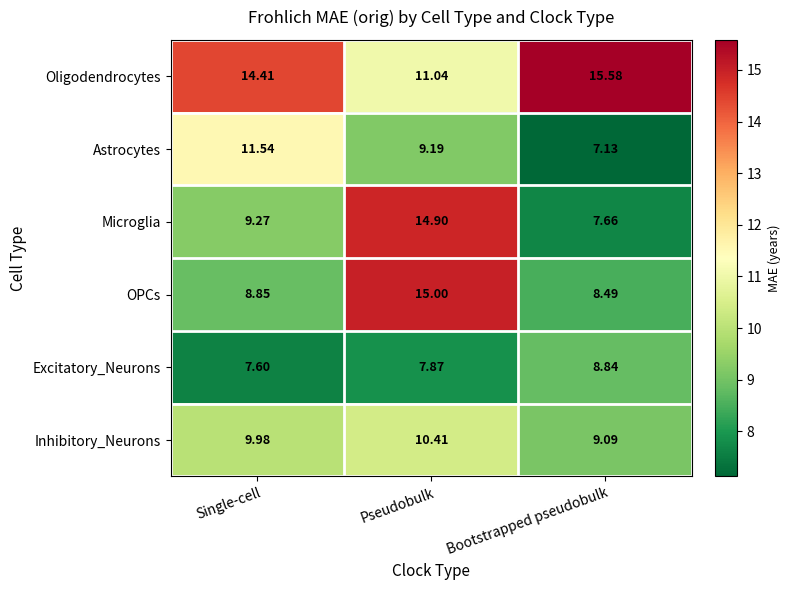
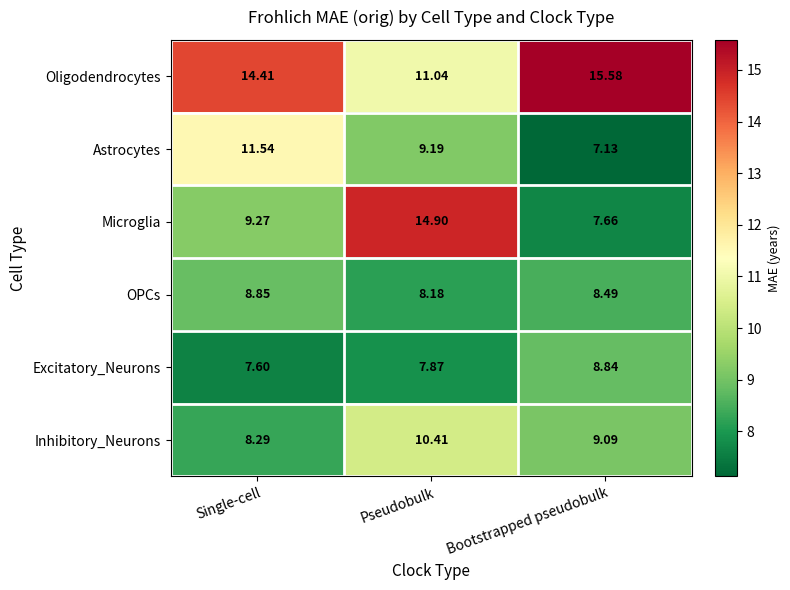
  {
    "Oligodendrocytes": {
      "Single-cell": 14.41,
      "Pseudobulk": 11.04,
      "Bootstrapped pseudobulk": 15.58
    },
    "Astrocytes": {
      "Single-cell": 11.54,
      "Pseudobulk": 9.19,
      "Bootstrapped pseudobulk": 7.13
    },
    "Microglia": {
      "Single-cell": 9.27,
      "Pseudobulk": 14.90,
      "Bootstrapped pseudobulk": 7.66
    },
    "OPCs": {
      "Single-cell": 8.85,
-     "Pseudobulk": 15.00,
+     "Pseudobulk": 8.18,
      "Bootstrapped pseudobulk": 8.49
    },
    "Excitatory_Neurons": {
      "Single-cell": 7.60,
      "Pseudobulk": 7.87,
      "Bootstrapped pseudobulk": 8.84
    },
    "Inhibitory_Neurons": {
-     "Single-cell": 9.98,
+     "Single-cell": 8.29,
      "Pseudobulk": 10.41,
      "Bootstrapped pseudobulk": 9.09
    }
  }
